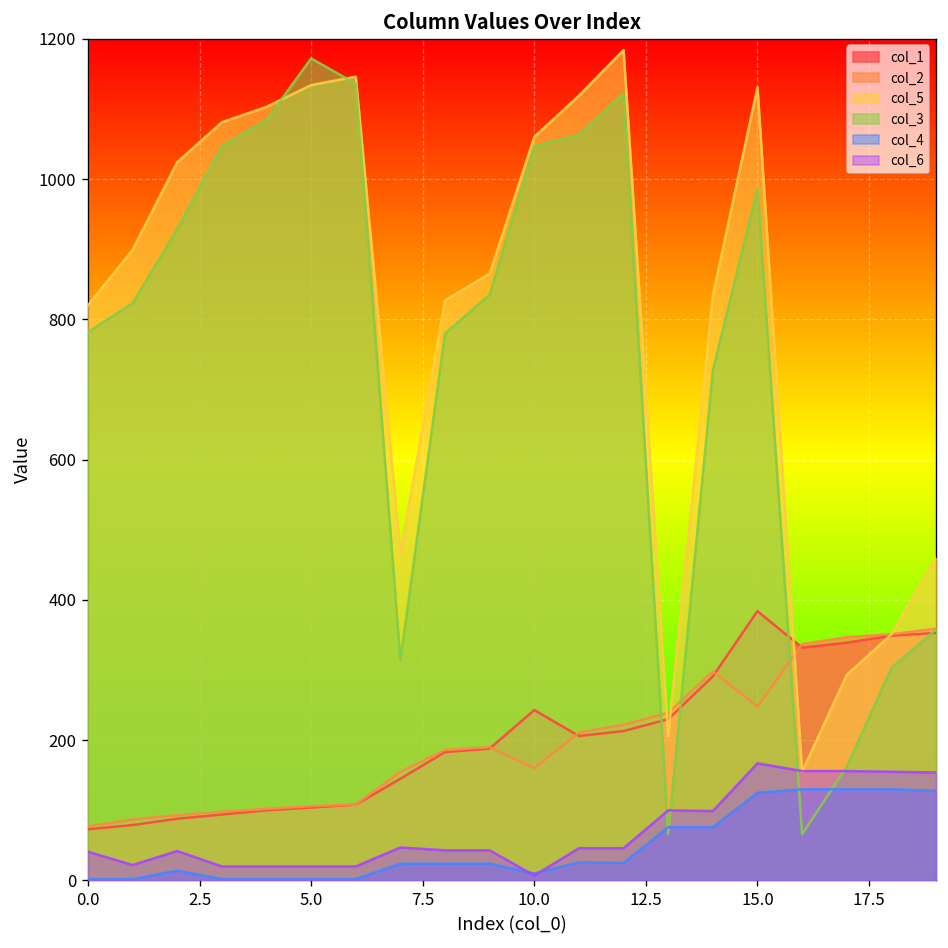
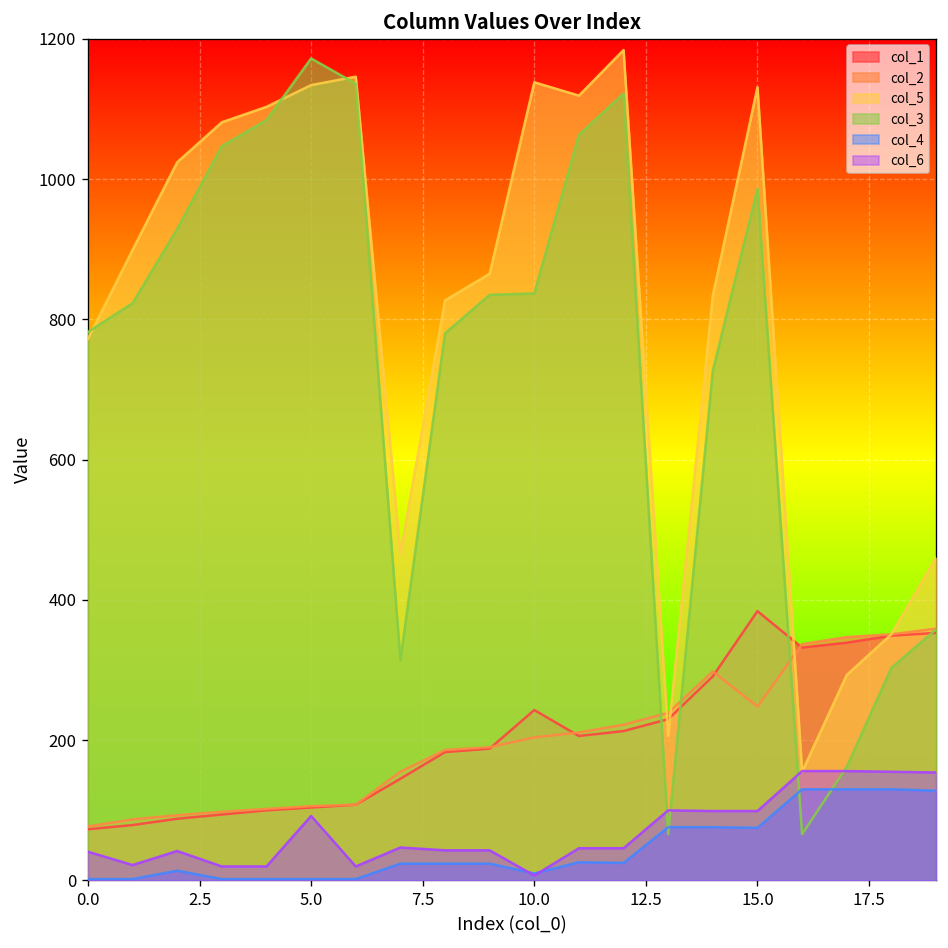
  {
    "col_1": {
      "10.0": 240,
      "15.0": 380
    },
    "col_2": {
-     "10.0": 160,
+     "10.0": 200,
      "15.0": 250
    },
    "col_5": {
-     "0.0": 820,
+     "0.0": 770,
      "5.0": 1130,
-     "10.0": 1060,
+     "10.0": 1140,
      "15.0": 1130
    },
    "col_3": {
      "0.0": 780,
      "5.0": 1170,
-     "10.0": 1050,
+     "10.0": 840,
      "15.0": 990
    },
    "col_4": {
      "0.0": 0,
      "5.0": 0,
-     "15.0": 130
+     "15.0": 80
    },
    "col_6": {
      "0.0": 40,
-     "5.0": 20,
-     "15.0": 170
+     "5.0": 90,
+     "15.0": 100
    }
  }
